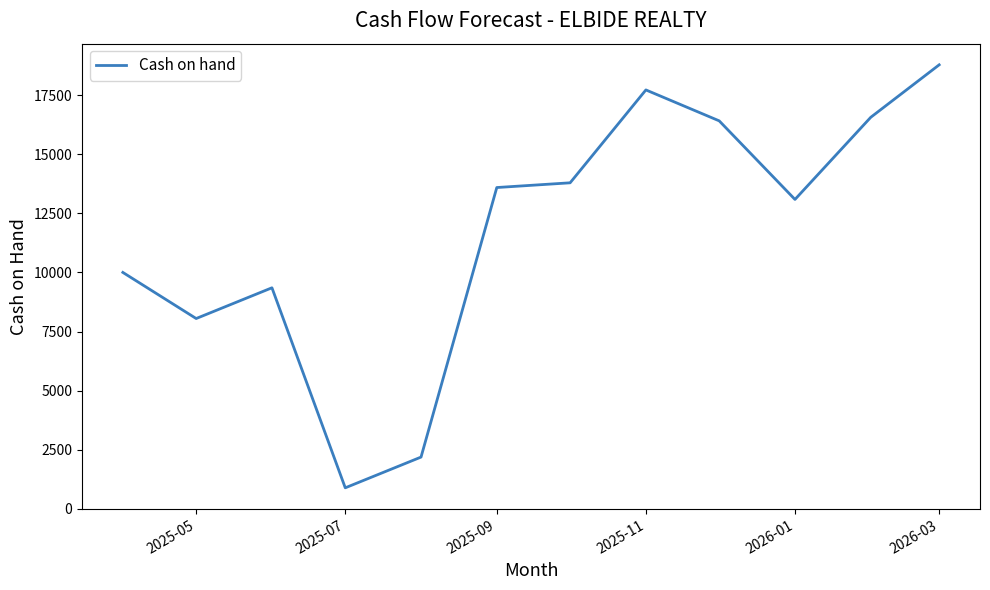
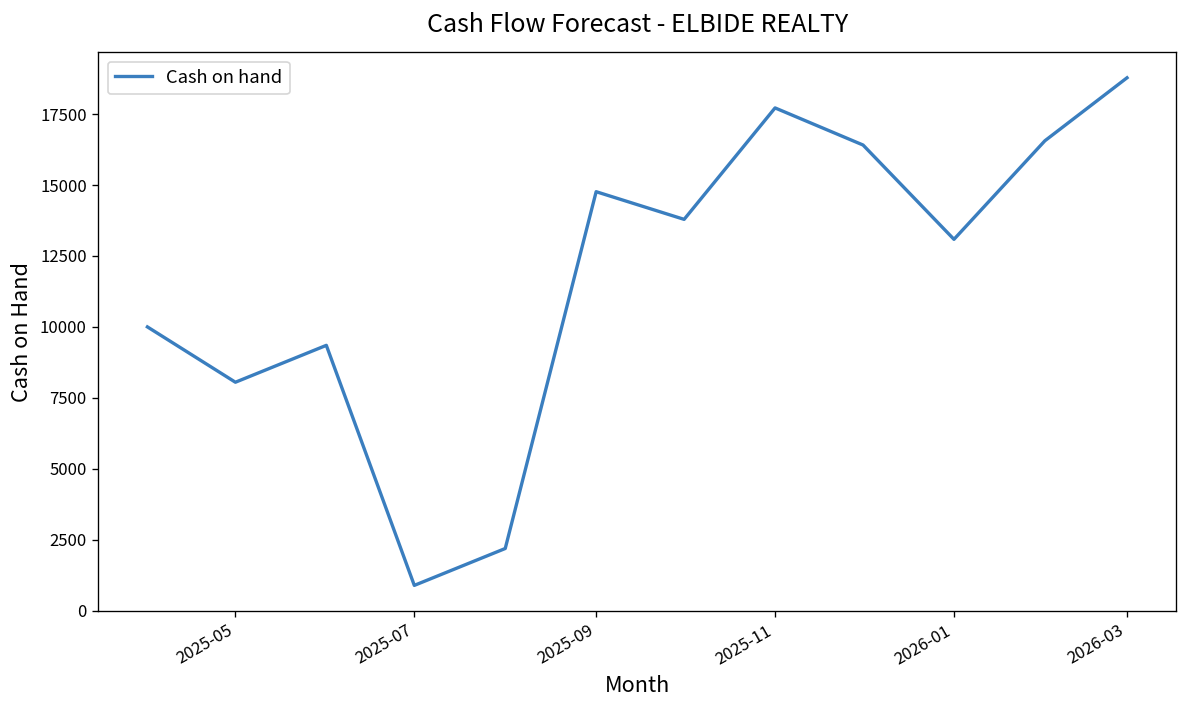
  {
    "2025-05": 8100,
    "2025-07": 900,
-   "2025-09": 13600,
+   "2025-09": 14800,
    "2025-11": 17700,
    "2026-01": 13100,
    "2026-03": 18800
  }
